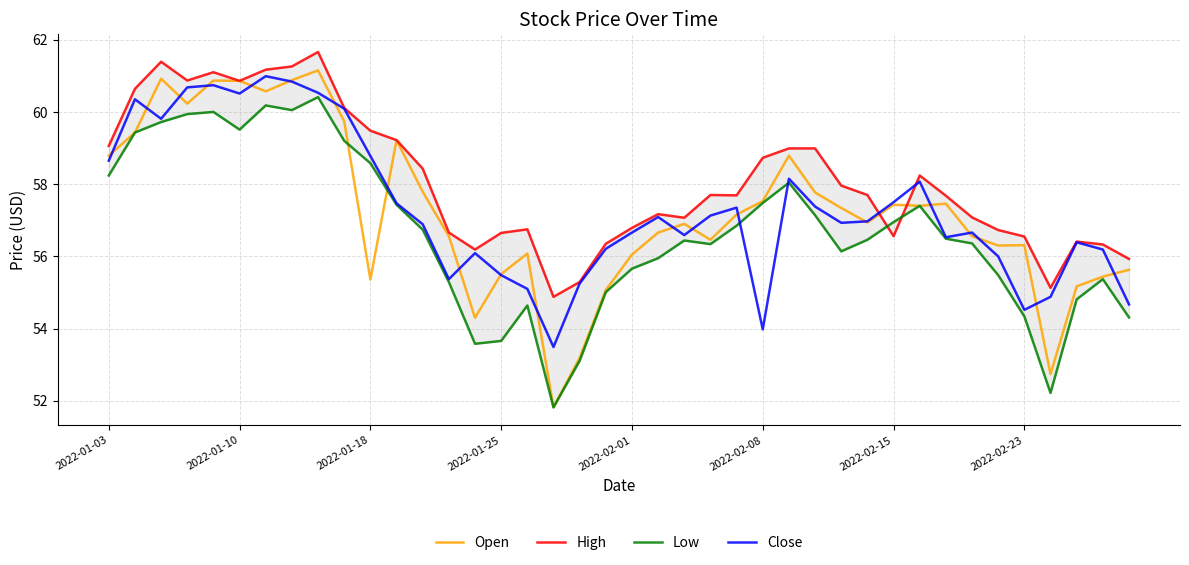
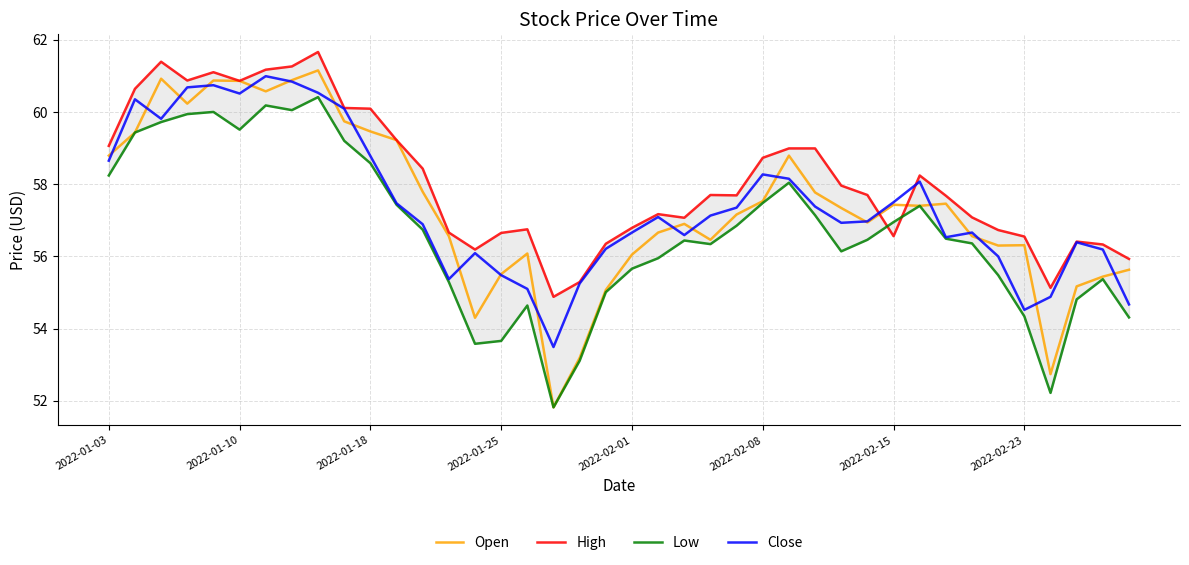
  {
    "Open": {
      "2022-01-03": 58.8,
-     "2022-01-18": 55.4,
+     "2022-01-18": 59.5,
      "2022-02-01": 56.1,
      "2022-02-15": 57.4,
      "2022-02-23": 56.3
    },
    "High": {
-     "2022-01-18": 59.5,
+     "2022-01-18": 60.1,
      "2022-02-15": 56.6
    },
    "Low": {
      "2022-01-03": 58.2,
      "2022-01-10": 59.5,
      "2022-01-18": 58.6,
      "2022-01-25": 53.7,
      "2022-02-01": 55.7,
      "2022-02-23": 54.3
    },
    "Close": {
      "2022-01-03": 58.7,
      "2022-01-10": 60.5,
      "2022-01-18": 58.8,
      "2022-02-01": 56.7,
-     "2022-02-08": 54.0,
+     "2022-02-08": 58.3,
      "2022-02-15": 57.5,
      "2022-02-23": 54.5
    }
  }
